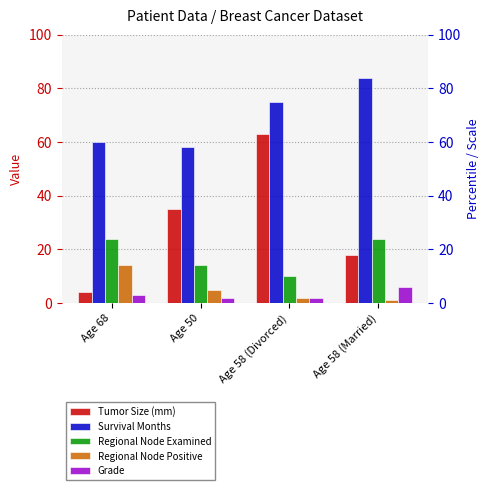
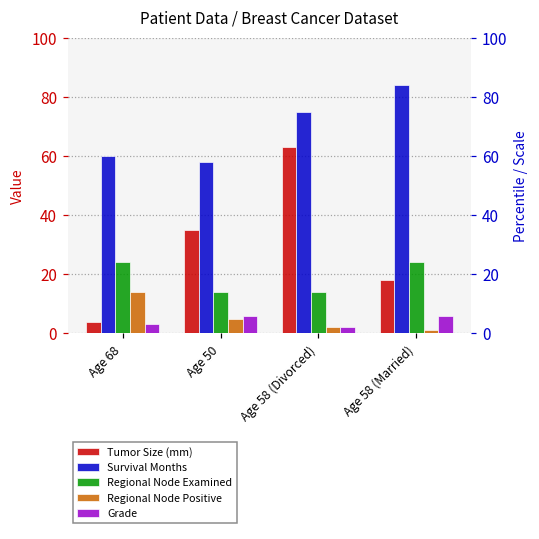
  {
    "Tumor Size (mm)": {
      "Age 68": 4,
      "Age 50": 35,
      "Age 58 (Divorced)": 63,
      "Age 58 (Married)": 18
    },
    "Survival Months": {
      "Age 68": 60,
      "Age 50": 58,
      "Age 58 (Divorced)": 75,
      "Age 58 (Married)": 84
    },
    "Regional Node Examined": {
      "Age 68": 24,
      "Age 50": 14,
-     "Age 58 (Divorced)": 10,
+     "Age 58 (Divorced)": 14,
      "Age 58 (Married)": 24
    },
    "Regional Node Positive": {
      "Age 68": 14,
      "Age 50": 5,
      "Age 58 (Divorced)": 2,
      "Age 58 (Married)": 1
    },
    "Grade": {
      "Age 68": 3,
-     "Age 50": 2,
+     "Age 50": 6,
      "Age 58 (Divorced)": 2,
      "Age 58 (Married)": 6
    }
  }
